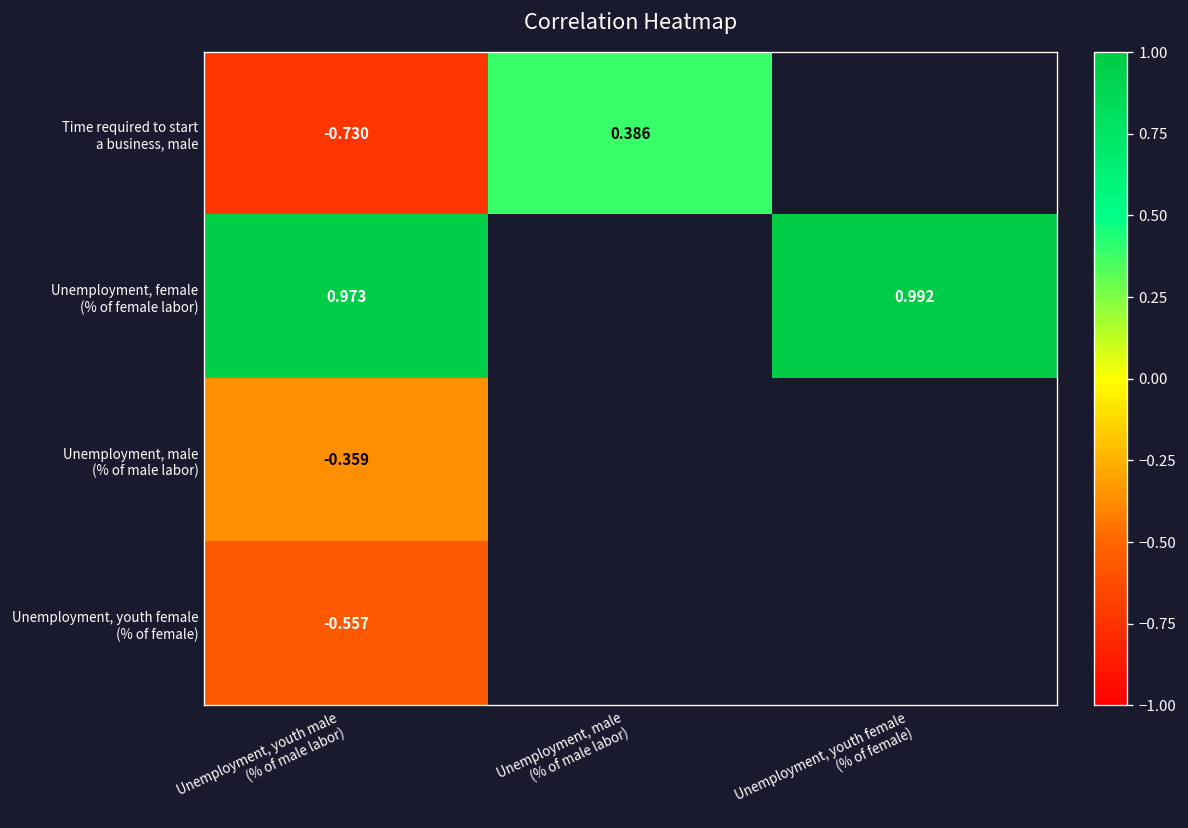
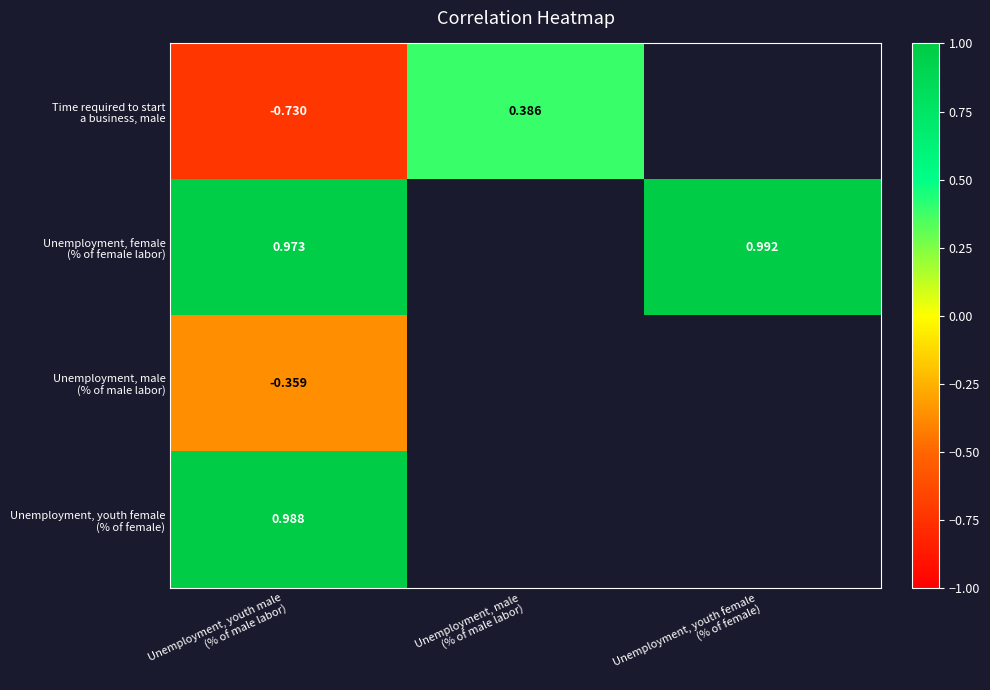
  {
    "Time required to start a business, male": {
      "Unemployment, youth male (% of male labor)": -0.730,
      "Unemployment, male (% of male labor)": 0.386
    },
    "Unemployment, female (% of female labor)": {
      "Unemployment, youth male (% of male labor)": 0.973,
      "Unemployment, youth female (% of female)": 0.992
    },
    "Unemployment, male (% of male labor)": {
      "Unemployment, youth male (% of male labor)": -0.359
    },
    "Unemployment, youth female (% of female)": {
-     "Unemployment, youth male (% of male labor)": -0.557
+     "Unemployment, youth male (% of male labor)": 0.988
    }
  }
